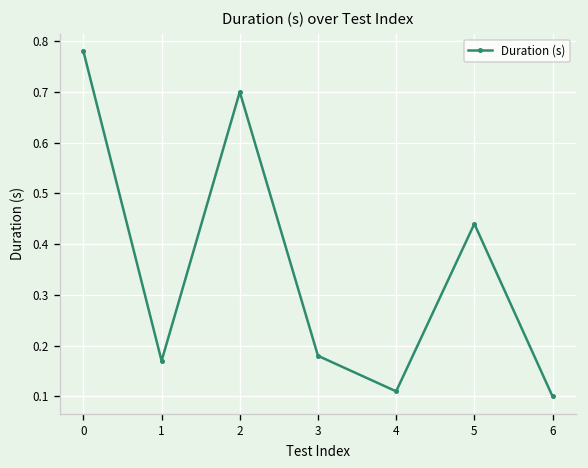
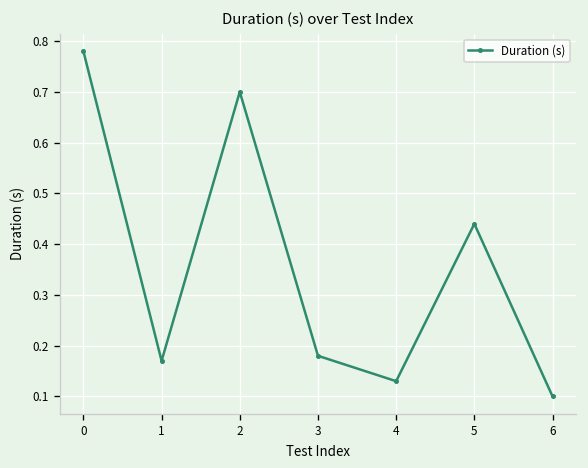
  {
    "0": 0.78,
    "1": 0.17,
    "2": 0.70,
    "3": 0.18,
-   "4": 0.11,
+   "4": 0.13,
    "5": 0.44,
    "6": 0.10
  }
